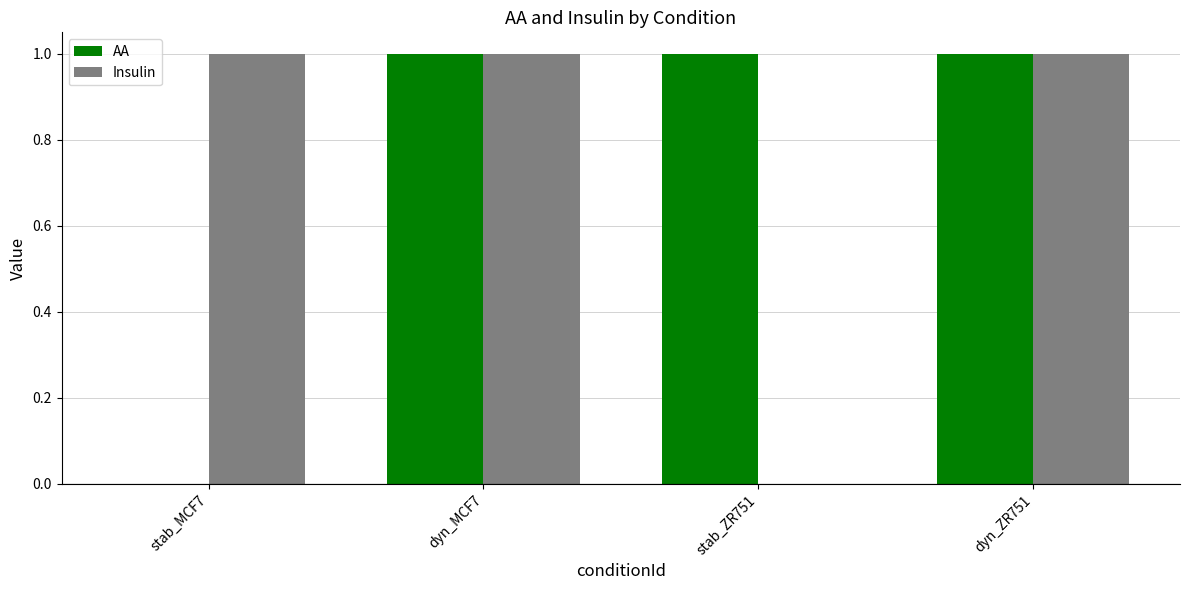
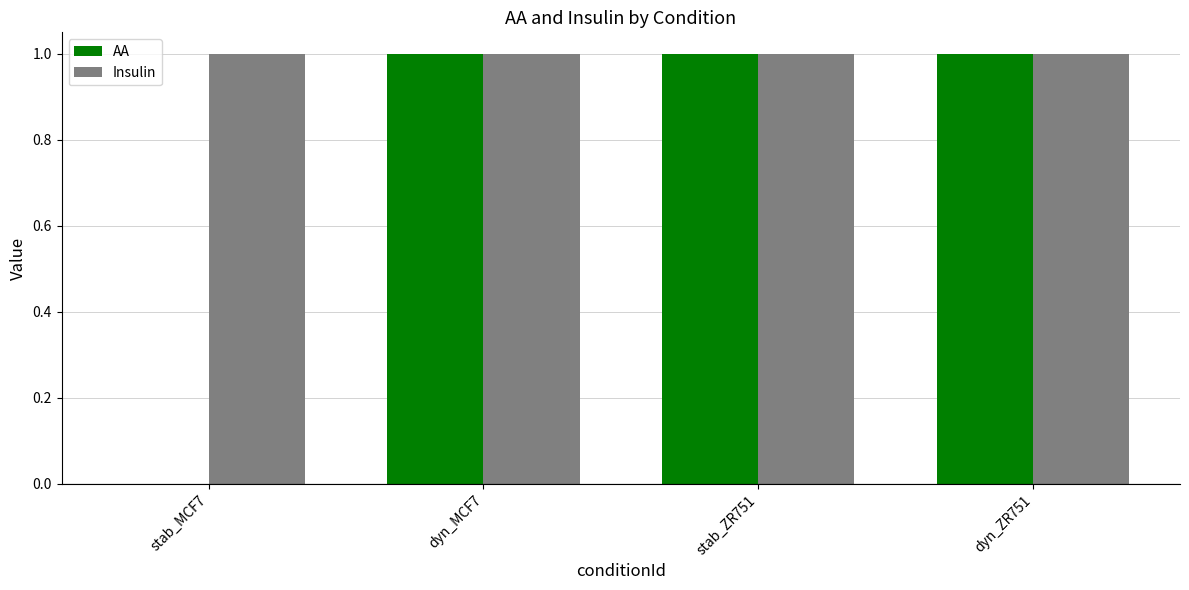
  {
    "AA": {
      "stab_MCF7": 0,
      "dyn_MCF7": 1,
      "stab_ZR751": 1,
      "dyn_ZR751": 1
    },
    "Insulin": {
      "stab_MCF7": 1,
      "dyn_MCF7": 1,
-     "stab_ZR751": 0,
+     "stab_ZR751": 1,
      "dyn_ZR751": 1
    }
  }
